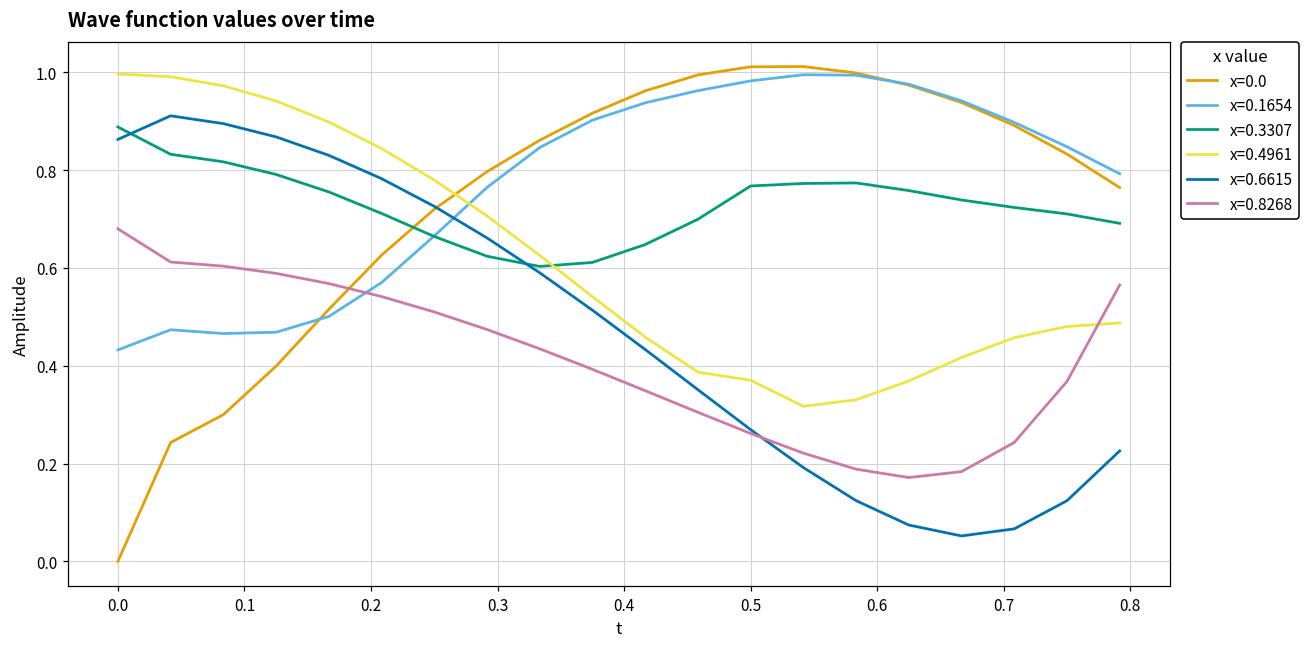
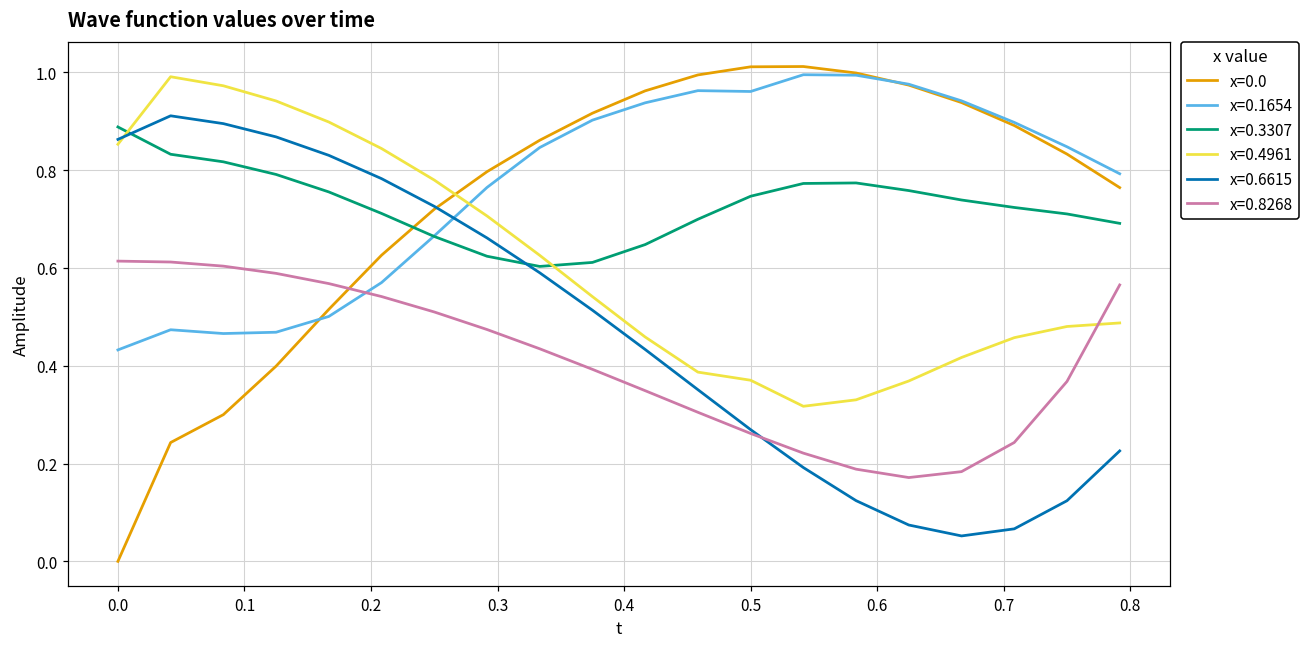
  {
    "x=0.0": {
      "0.0": 0.00,
      "0.5": 1.01
    },
    "x=0.1654": {
      "0.0": 0.43,
-     "0.5": 0.98
+     "0.5": 0.96
    },
    "x=0.3307": {
      "0.0": 0.89,
-     "0.5": 0.77
+     "0.5": 0.75
    },
    "x=0.4961": {
-     "0.0": 1.00,
+     "0.0": 0.85,
      "0.5": 0.37
    },
    "x=0.6615": {
      "0.0": 0.86,
      "0.5": 0.27
    },
    "x=0.8268": {
-     "0.0": 0.68,
+     "0.0": 0.61,
      "0.5": 0.26
    }
  }
